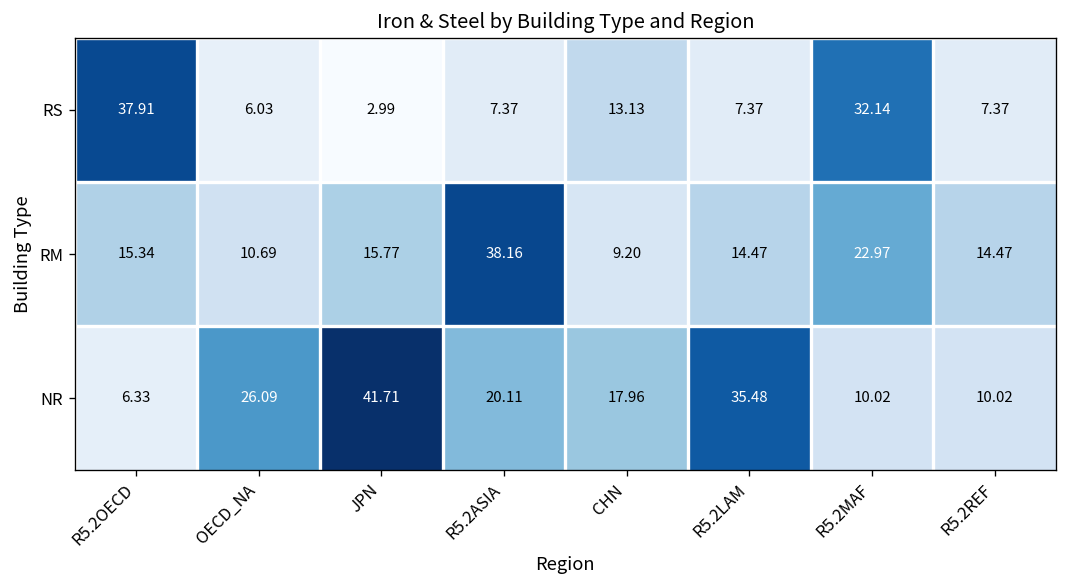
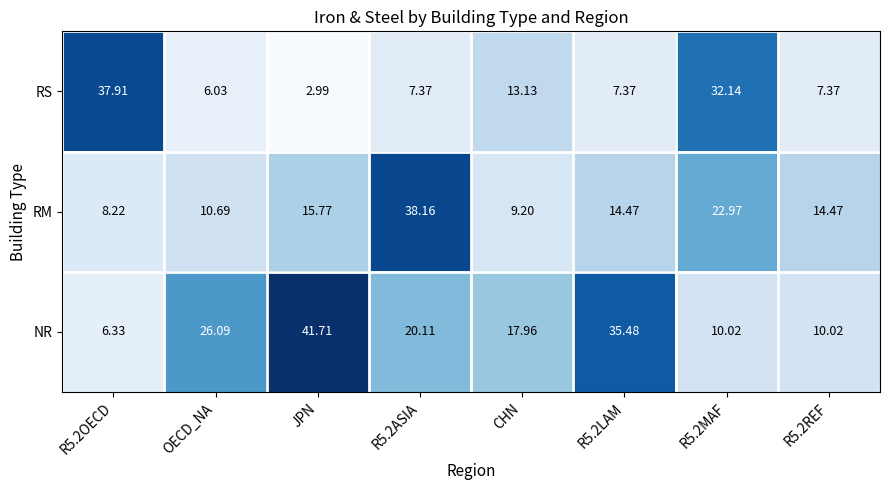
  {
    "RS": {
      "R5.2OECD": 37.91,
      "OECD_NA": 6.03,
      "JPN": 2.99,
      "R5.2ASIA": 7.37,
      "CHN": 13.13,
      "R5.2LAM": 7.37,
      "R5.2MAF": 32.14,
      "R5.2REF": 7.37
    },
    "RM": {
-     "R5.2OECD": 15.34,
+     "R5.2OECD": 8.22,
      "OECD_NA": 10.69,
      "JPN": 15.77,
      "R5.2ASIA": 38.16,
      "CHN": 9.20,
      "R5.2LAM": 14.47,
      "R5.2MAF": 22.97,
      "R5.2REF": 14.47
    },
    "NR": {
      "R5.2OECD": 6.33,
      "OECD_NA": 26.09,
      "JPN": 41.71,
      "R5.2ASIA": 20.11,
      "CHN": 17.96,
      "R5.2LAM": 35.48,
      "R5.2MAF": 10.02,
      "R5.2REF": 10.02
    }
  }
